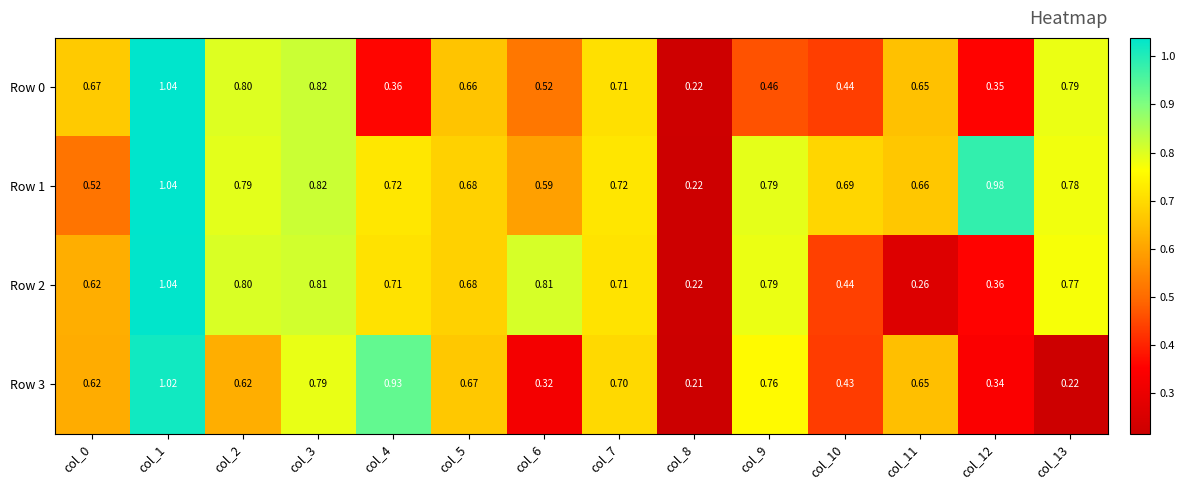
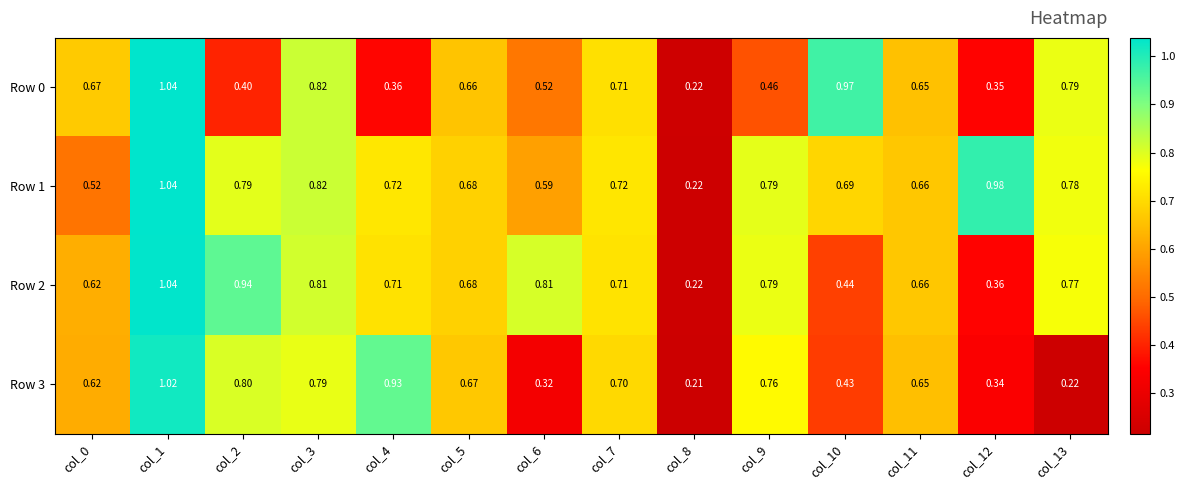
  {
    "Row 0": {
      "col_0": 0.67,
      "col_1": 1.04,
-     "col_2": 0.80,
+     "col_2": 0.40,
      "col_3": 0.82,
      "col_4": 0.36,
      "col_5": 0.66,
      "col_6": 0.52,
      "col_7": 0.71,
      "col_8": 0.22,
      "col_9": 0.46,
-     "col_10": 0.44,
+     "col_10": 0.97,
      "col_11": 0.65,
      "col_12": 0.35,
      "col_13": 0.79
    },
    "Row 1": {
      "col_0": 0.52,
      "col_1": 1.04,
      "col_2": 0.79,
      "col_3": 0.82,
      "col_4": 0.72,
      "col_5": 0.68,
      "col_6": 0.59,
      "col_7": 0.72,
      "col_8": 0.22,
      "col_9": 0.79,
      "col_10": 0.69,
      "col_11": 0.66,
      "col_12": 0.98,
      "col_13": 0.78
    },
    "Row 2": {
      "col_0": 0.62,
      "col_1": 1.04,
-     "col_2": 0.80,
+     "col_2": 0.94,
      "col_3": 0.81,
      "col_4": 0.71,
      "col_5": 0.68,
      "col_6": 0.81,
      "col_7": 0.71,
      "col_8": 0.22,
      "col_9": 0.79,
      "col_10": 0.44,
-     "col_11": 0.26,
+     "col_11": 0.66,
      "col_12": 0.36,
      "col_13": 0.77
    },
    "Row 3": {
      "col_0": 0.62,
      "col_1": 1.02,
-     "col_2": 0.62,
+     "col_2": 0.80,
      "col_3": 0.79,
      "col_4": 0.93,
      "col_5": 0.67,
      "col_6": 0.32,
      "col_7": 0.70,
      "col_8": 0.21,
      "col_9": 0.76,
      "col_10": 0.43,
      "col_11": 0.65,
      "col_12": 0.34,
      "col_13": 0.22
    }
  }
